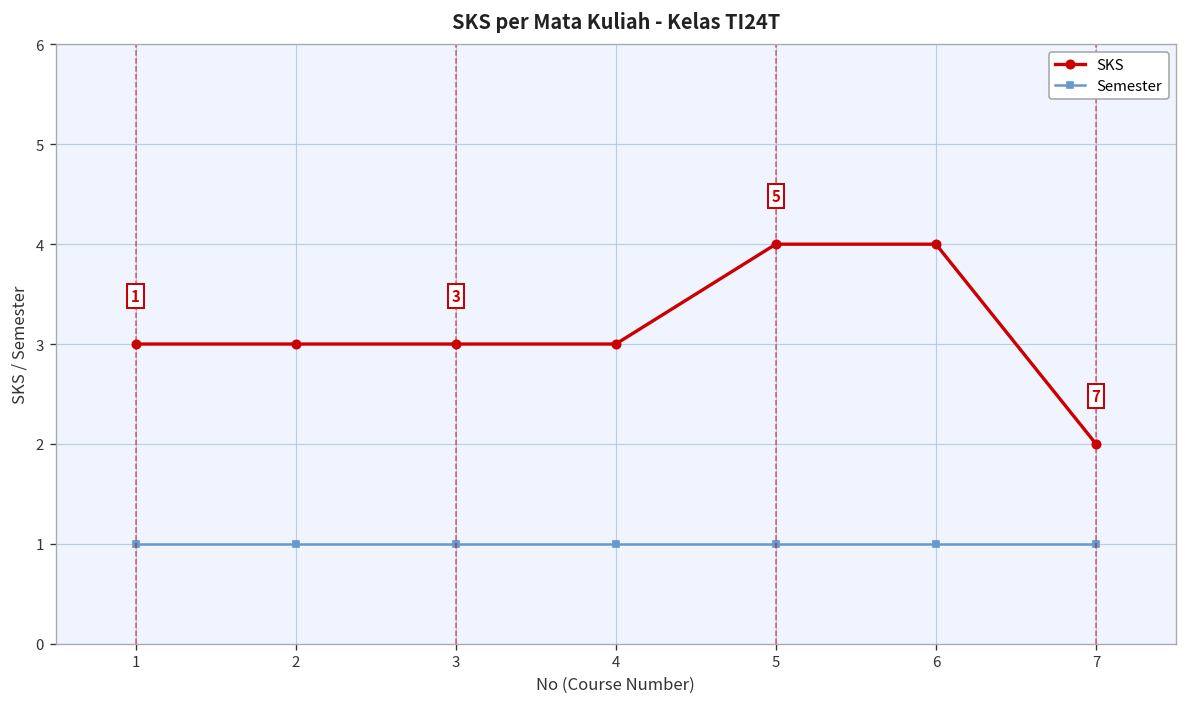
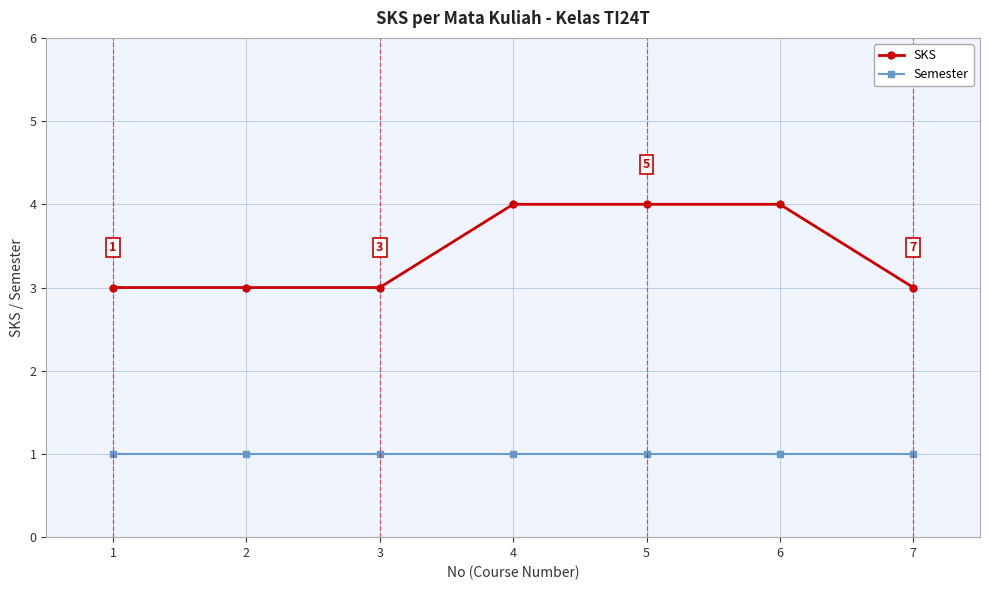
  {
    "SKS": {
      "1": 3,
      "2": 3,
-     "4": 3,
+     "4": 4,
      "5": 4,
      "6": 4,
-     "7": 2
+     "7": 3
    },
    "Semester": {
      "1": 1,
      "2": 1,
      "3": 1,
      "4": 1,
      "5": 1,
      "6": 1,
      "7": 1
    }
  }
